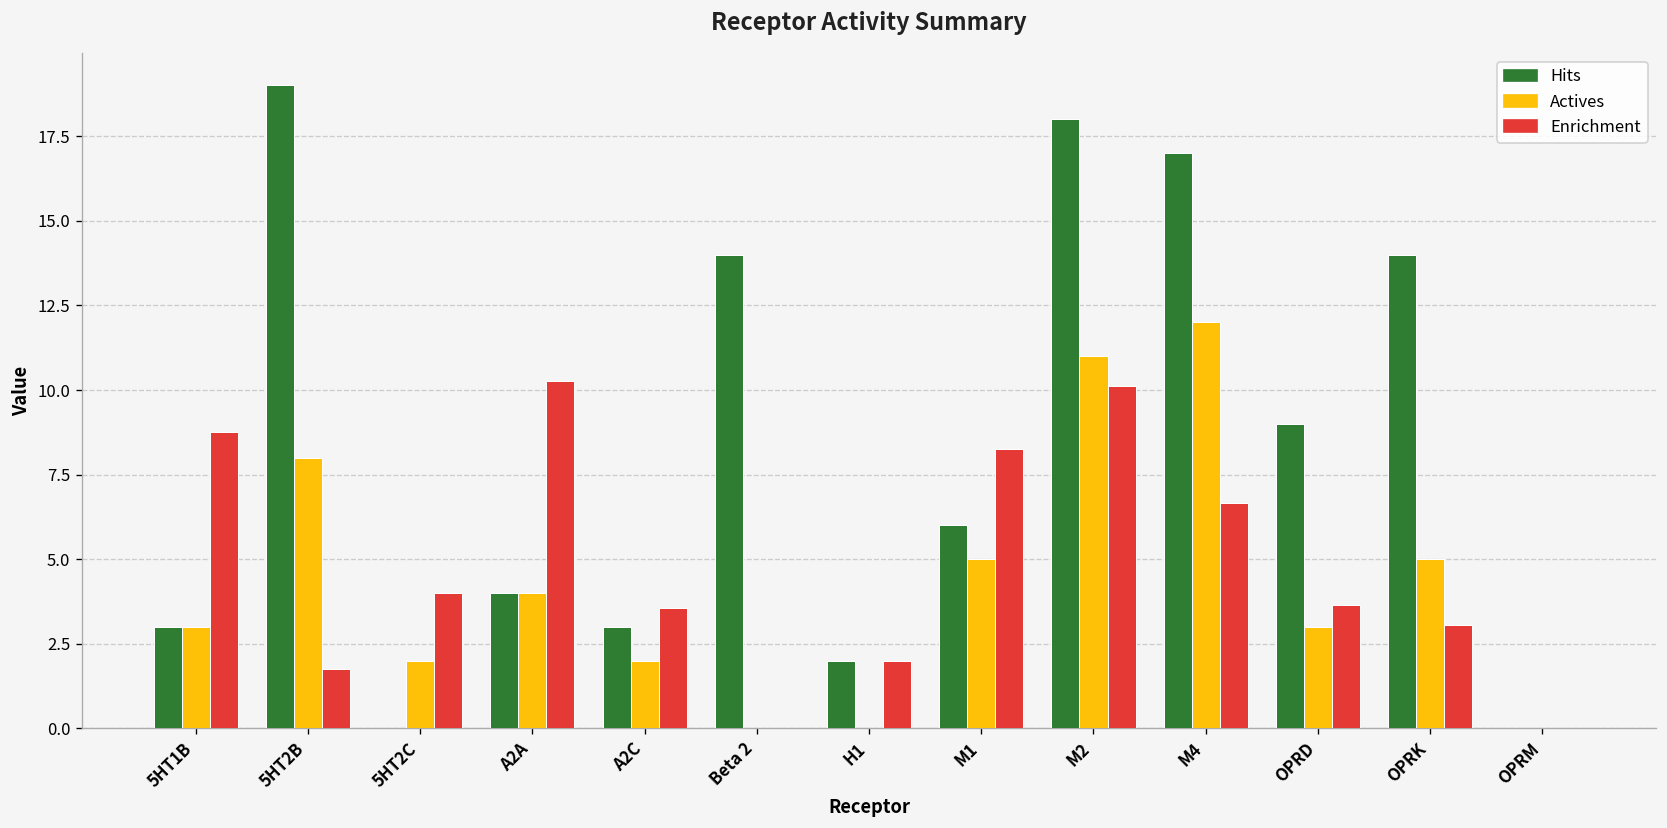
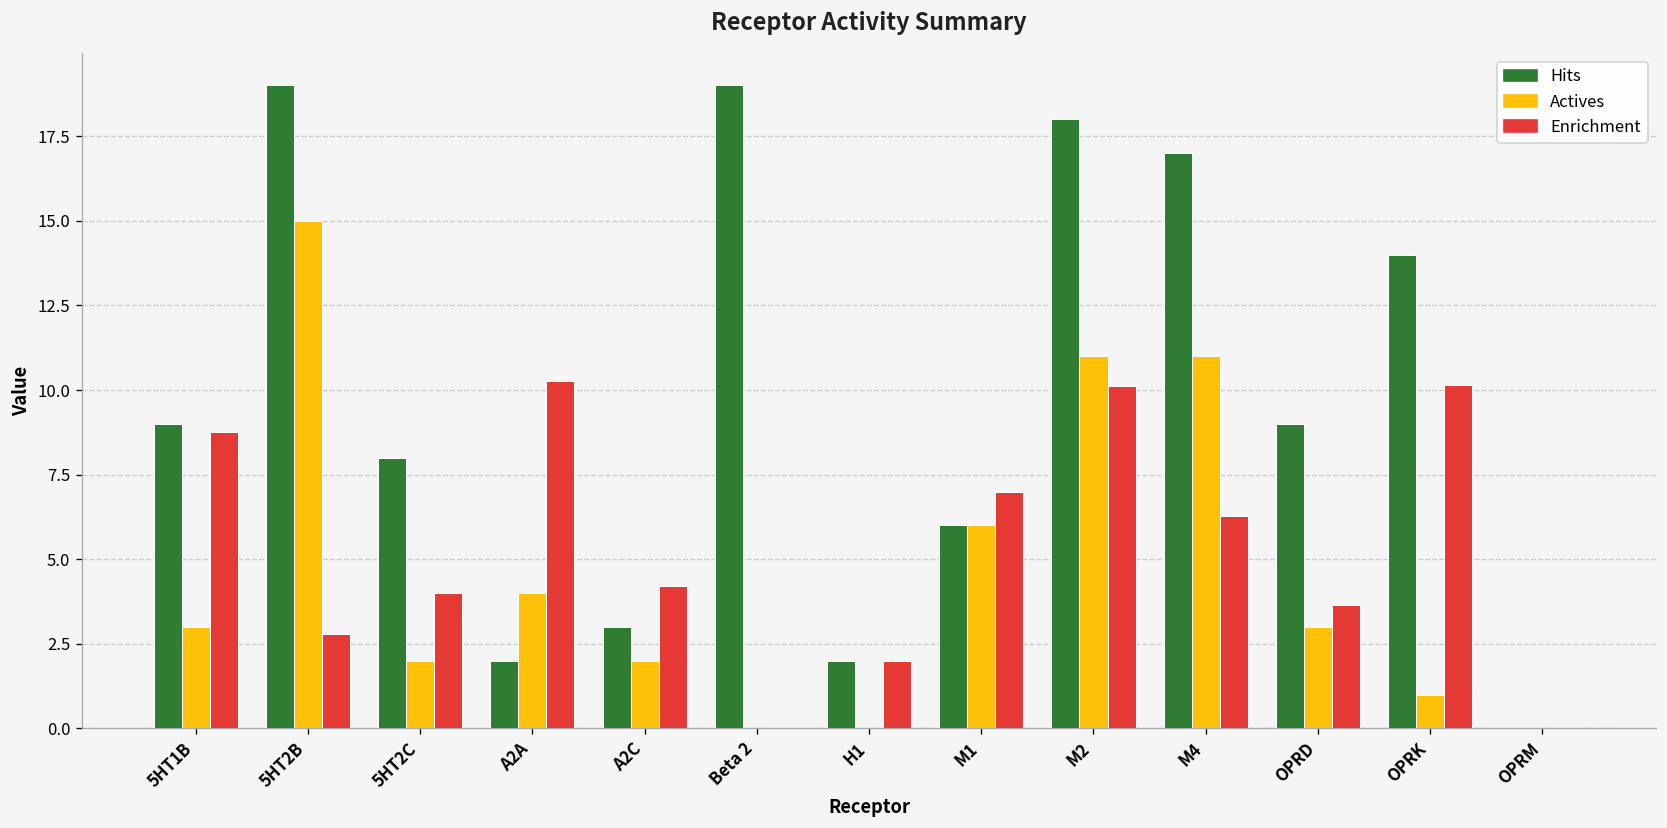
  {
    "Hits": {
-     "5HT1B": 3,
+     "5HT1B": 9,
      "5HT2B": 19,
-     "5HT2C": 0,
-     "A2A": 4,
+     "5HT2C": 8,
+     "A2A": 2,
      "A2C": 3,
-     "Beta 2": 14,
+     "Beta 2": 19,
      "H1": 2,
      "M1": 6,
      "M2": 18,
      "M4": 17,
      "OPRD": 9,
      "OPRK": 14,
      "OPRM": 0
    },
    "Actives": {
      "5HT1B": 3,
-     "5HT2B": 8,
+     "5HT2B": 15,
      "5HT2C": 2,
      "A2A": 4,
      "A2C": 2,
      "Beta 2": 0,
      "H1": 0,
-     "M1": 5,
+     "M1": 6,
      "M2": 11,
-     "M4": 12,
+     "M4": 11,
      "OPRD": 3,
-     "OPRK": 5,
+     "OPRK": 1,
      "OPRM": 0
    },
    "Enrichment": {
      "5HT1B": 8.8,
-     "5HT2B": 1.8,
+     "5HT2B": 2.8,
      "5HT2C": 4.0,
      "A2A": 10.3,
-     "A2C": 3.6,
+     "A2C": 4.2,
      "Beta 2": 0.0,
      "H1": 2.0,
-     "M1": 8.2,
+     "M1": 7.0,
      "M2": 10.1,
-     "M4": 6.7,
+     "M4": 6.3,
      "OPRD": 3.6,
-     "OPRK": 3.0,
+     "OPRK": 10.2,
      "OPRM": 0.0
    }
  }
